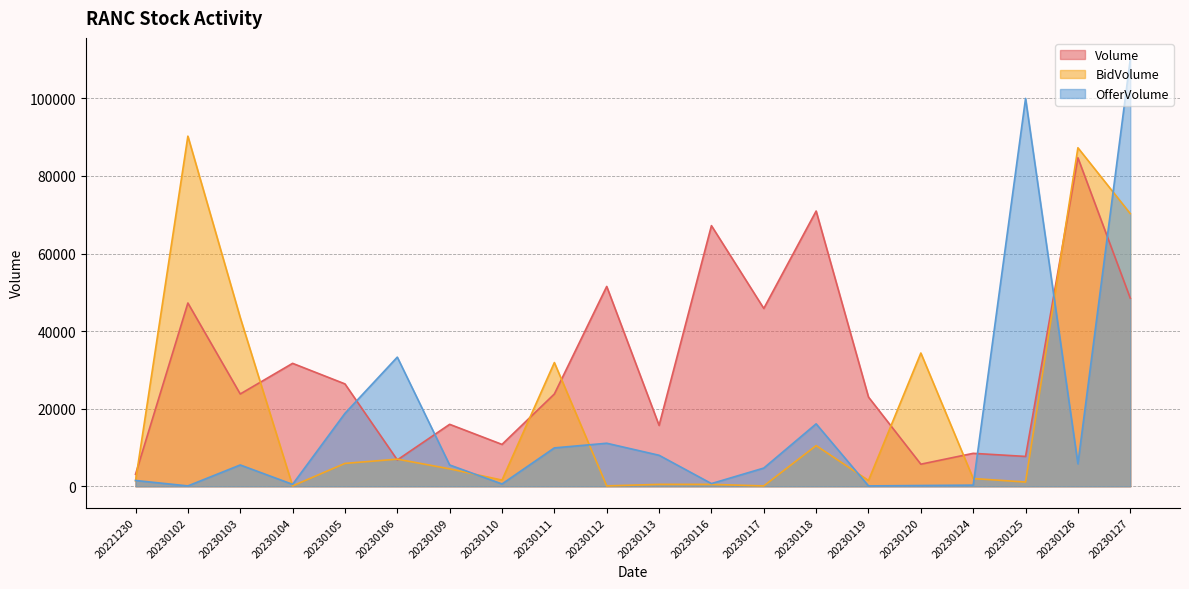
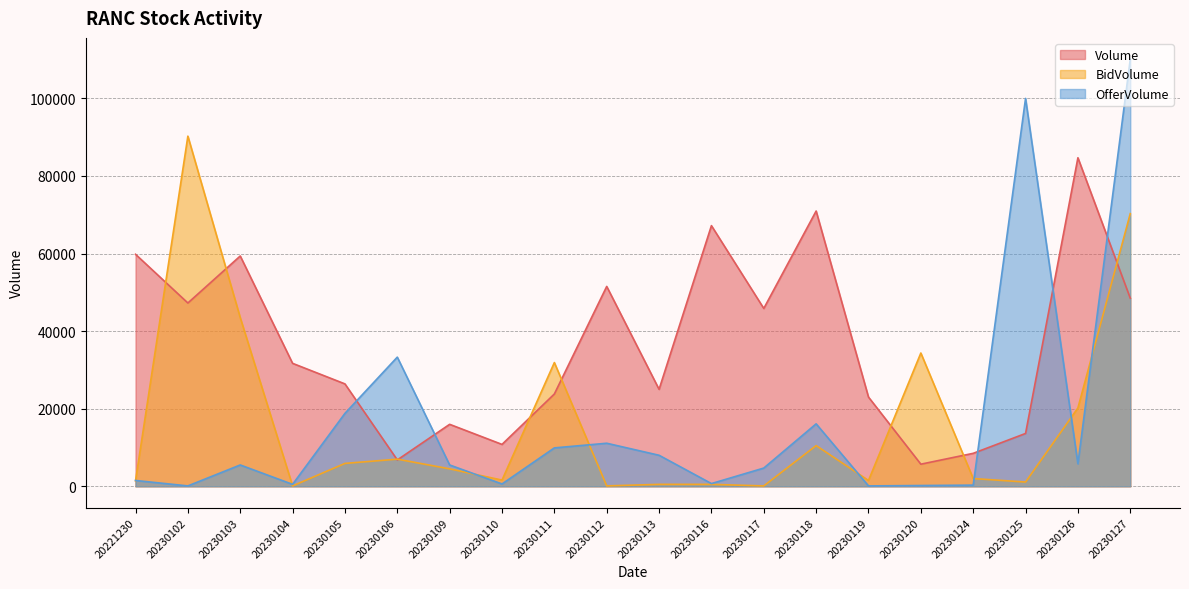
  {
    "Volume": {
-     "20221230": 3000,
+     "20221230": 60000,
      "20230102": 47000,
-     "20230103": 24000,
+     "20230103": 59000,
      "20230104": 32000,
      "20230105": 26000,
      "20230109": 16000,
      "20230110": 11000,
      "20230111": 24000,
      "20230112": 52000,
-     "20230113": 16000,
+     "20230113": 25000,
      "20230116": 67000,
      "20230117": 46000,
      "20230118": 71000,
      "20230119": 23000,
      "20230120": 6000,
      "20230124": 9000,
-     "20230125": 8000,
+     "20230125": 14000,
      "20230126": 85000,
      "20230127": 49000
    },
    "BidVolume": {
      "20230102": 90000,
      "20230103": 44000,
      "20230105": 6000,
      "20230109": 5000,
      "20230110": 2000,
      "20230111": 32000,
      "20230112": 0,
      "20230113": 1000,
      "20230117": 0,
      "20230118": 10000,
      "20230119": 2000,
      "20230120": 34000,
      "20230124": 2000,
      "20230125": 1000,
-     "20230126": 87000,
+     "20230126": 20000,
      "20230127": 70000
    },
    "OfferVolume": {
      "20230102": 0,
      "20230103": 6000,
      "20230105": 19000,
      "20230106": 33000,
      "20230109": 6000,
      "20230110": 1000,
      "20230111": 10000,
      "20230112": 11000,
      "20230113": 8000,
      "20230117": 5000,
      "20230118": 16000,
      "20230119": 0,
      "20230120": 0,
      "20230124": 0,
      "20230125": 100000,
      "20230126": 6000
    }
  }
